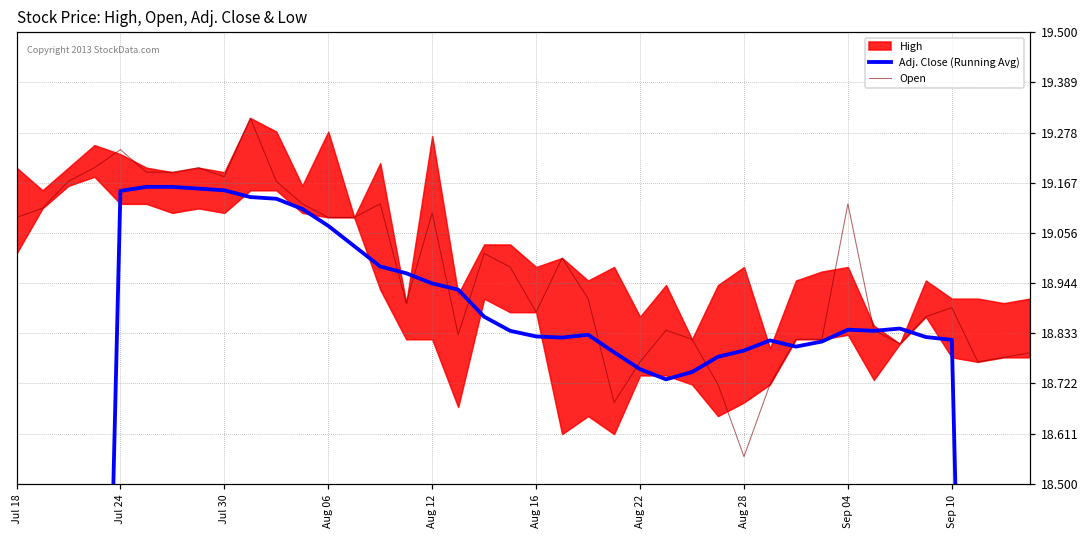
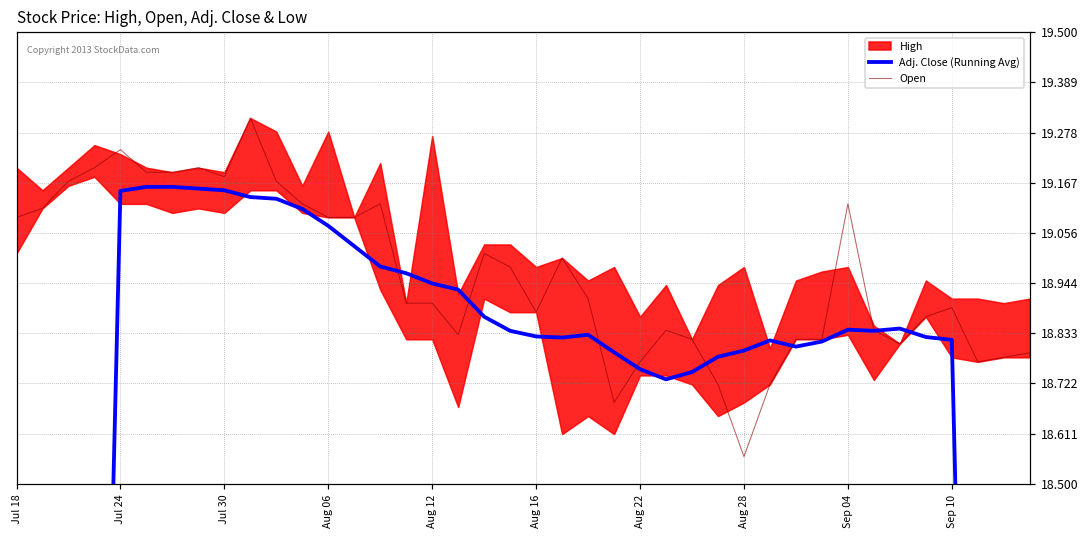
  {
    "Adj. Close (Running Avg)": {
      "Jul 24": 19.15,
      "Jul 30": 19.15,
      "Aug 06": 19.07,
      "Aug 12": 18.94,
      "Aug 16": 18.83,
      "Aug 22": 18.75,
      "Aug 28": 18.8,
      "Sep 04": 18.84,
      "Sep 10": 18.82
    },
    "Open": {
      "Jul 18": 19.09,
      "Jul 24": 19.24,
      "Jul 30": 19.18,
      "Aug 06": 19.09,
-     "Aug 12": 19.1,
+     "Aug 12": 18.9,
      "Aug 16": 18.88,
      "Aug 22": 18.77,
      "Aug 28": 18.56,
      "Sep 04": 19.12,
      "Sep 10": 18.89
    }
  }
